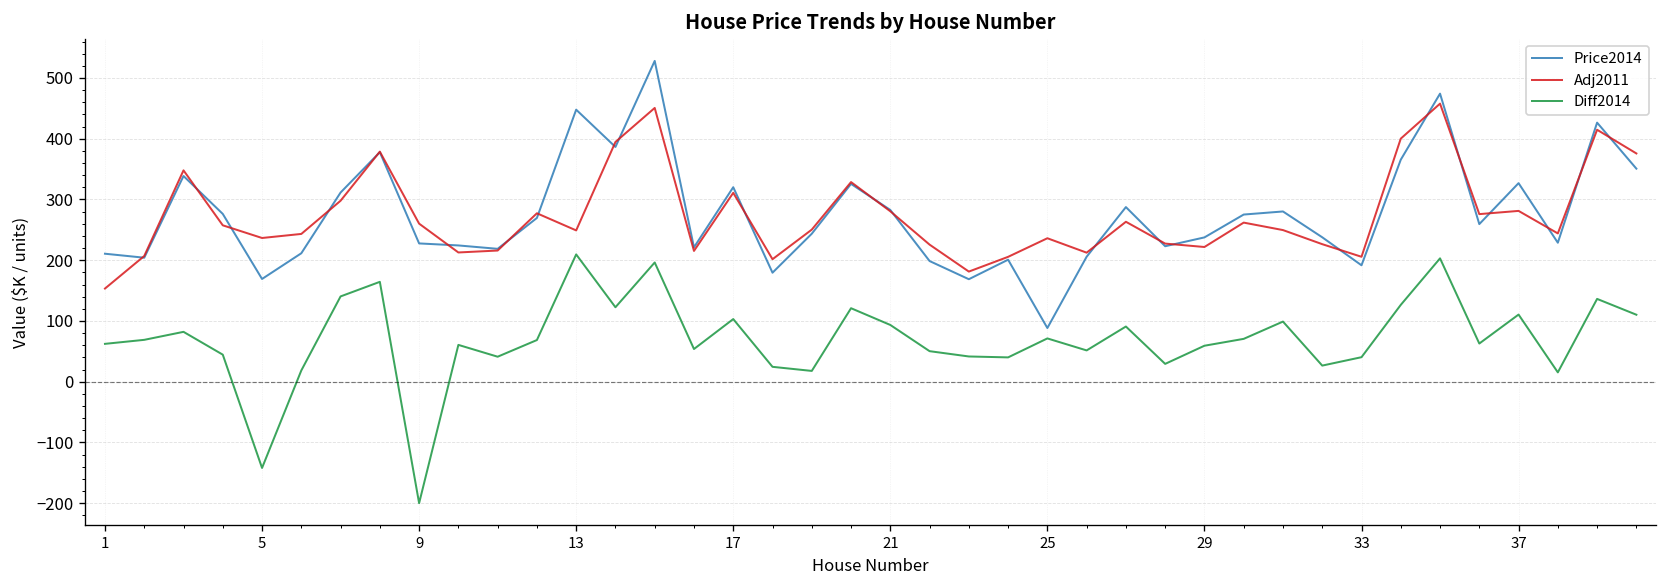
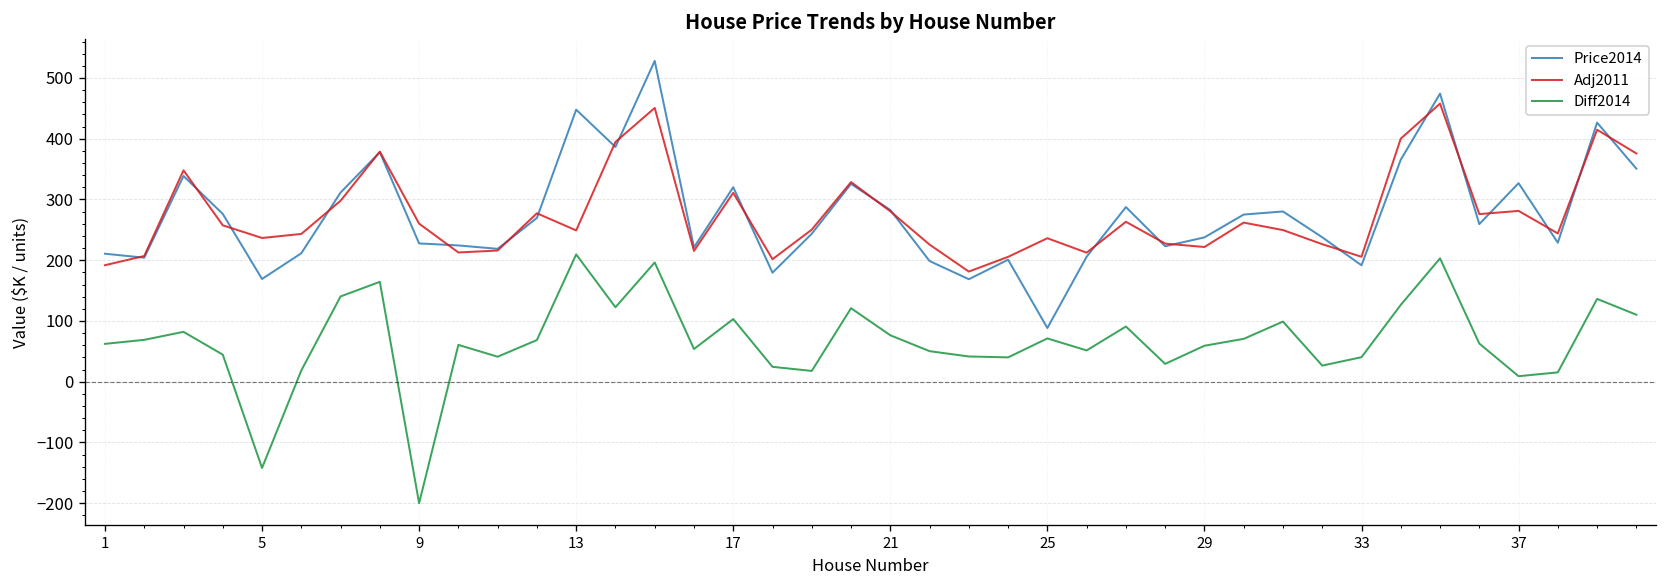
  {
    "Price2014": {
      "1": 210,
      "5": 170,
      "9": 230,
      "13": 450,
      "17": 320,
      "25": 90,
      "29": 240,
      "33": 190,
      "37": 330
    },
    "Adj2011": {
-     "1": 150,
+     "1": 190,
      "5": 240,
      "9": 260,
      "13": 250,
      "17": 310,
      "25": 240,
      "29": 220,
      "33": 210,
      "37": 280
    },
    "Diff2014": {
      "1": 60,
      "5": -140,
      "9": -200,
      "13": 210,
      "17": 100,
-     "21": 90,
+     "21": 80,
      "25": 70,
      "29": 60,
      "33": 40,
-     "37": 110
+     "37": 10
    }
  }
